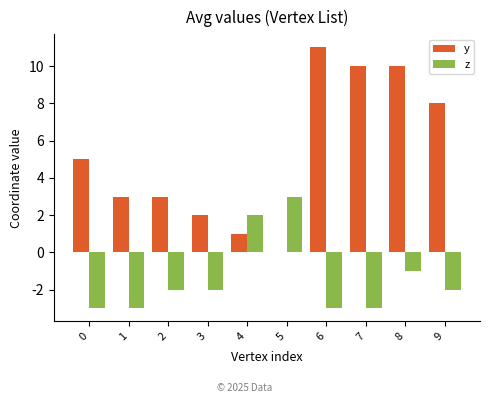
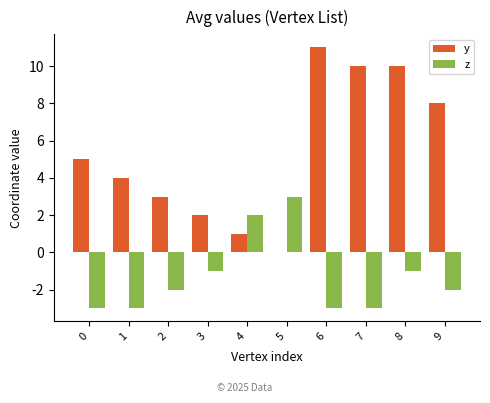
  {
    "y": {
      "0": 5,
-     "1": 3,
+     "1": 4,
      "2": 3,
      "3": 2,
      "4": 1,
      "5": 0,
      "6": 11,
      "7": 10,
      "8": 10,
      "9": 8
    },
    "z": {
      "0": -3,
      "1": -3,
      "2": -2,
-     "3": -2,
+     "3": -1,
      "4": 2,
      "5": 3,
      "6": -3,
      "7": -3,
      "8": -1,
      "9": -2
    }
  }
